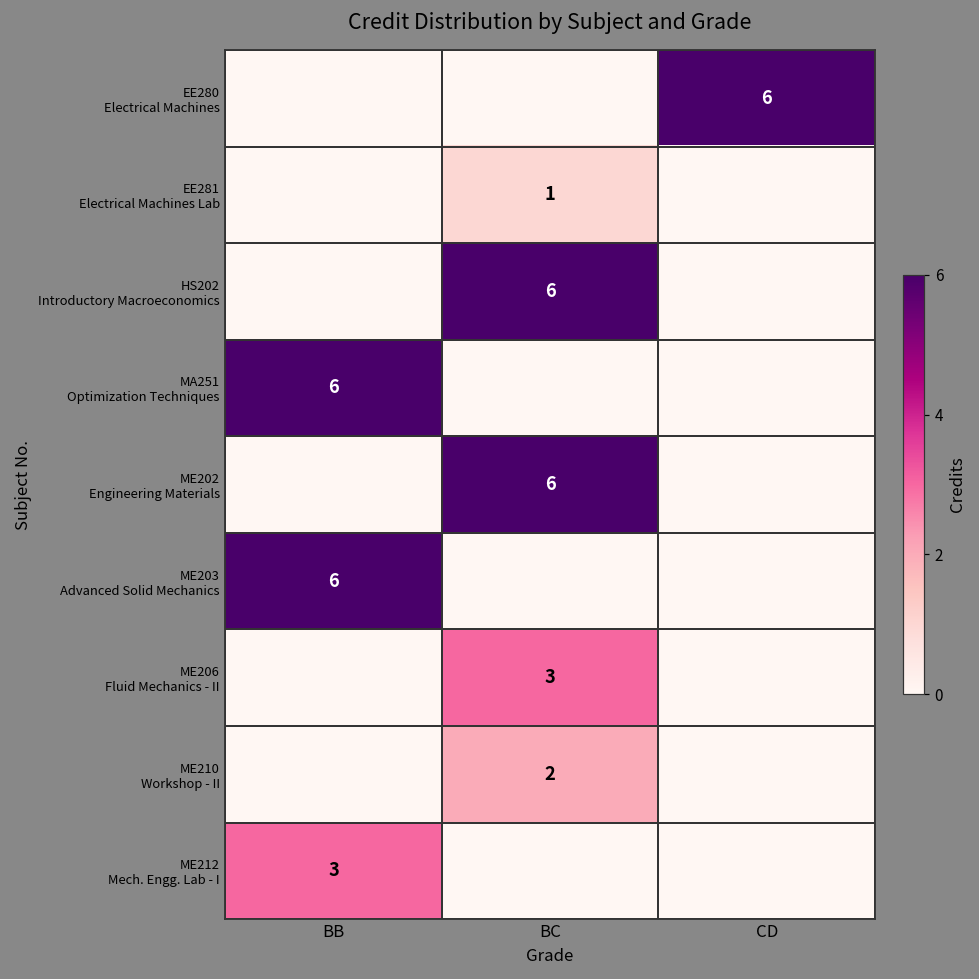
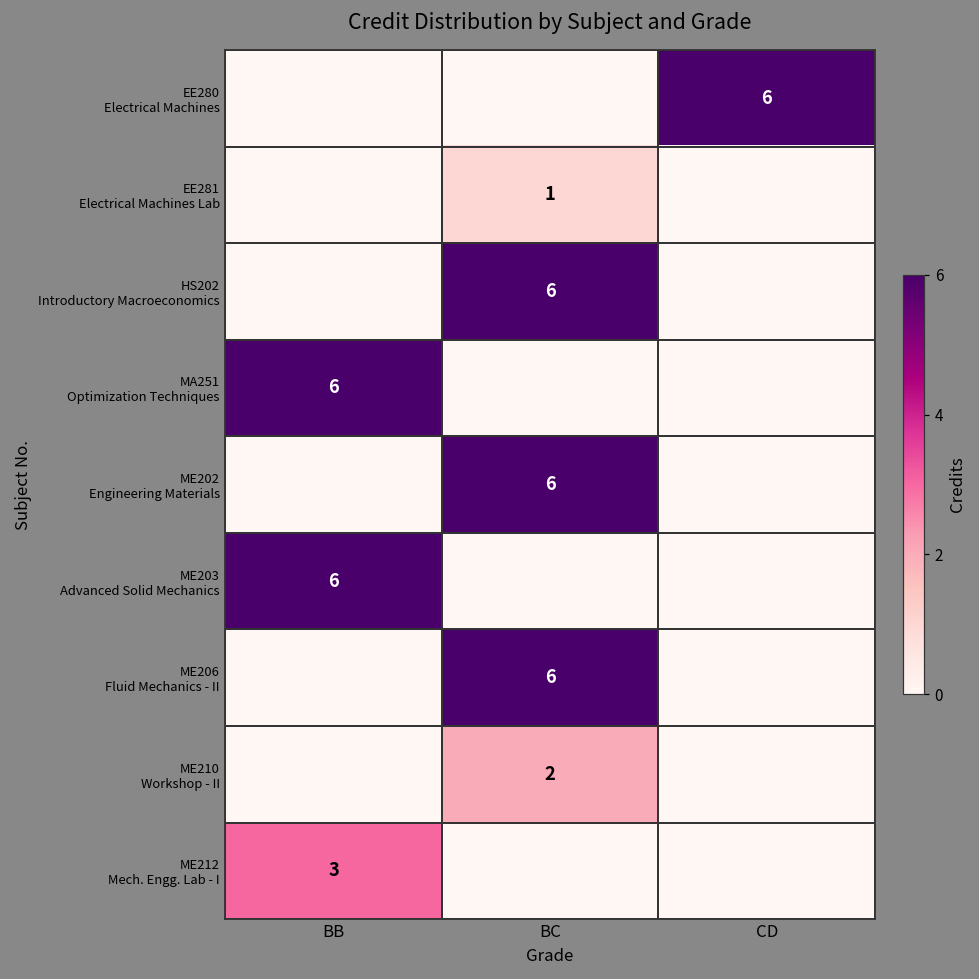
  {
    "EE280 Electrical Machines": {
      "CD": 6
    },
    "EE281 Electrical Machines Lab": {
      "BC": 1
    },
    "HS202 Introductory Macroeconomics": {
      "BC": 6
    },
    "MA251 Optimization Techniques": {
      "BB": 6
    },
    "ME202 Engineering Materials": {
      "BC": 6
    },
    "ME203 Advanced Solid Mechanics": {
      "BB": 6
    },
    "ME206 Fluid Mechanics - II": {
-     "BC": 3
+     "BC": 6
    },
    "ME210 Workshop - II": {
      "BC": 2
    },
    "ME212 Mech. Engg. Lab - I": {
      "BB": 3
    }
  }
